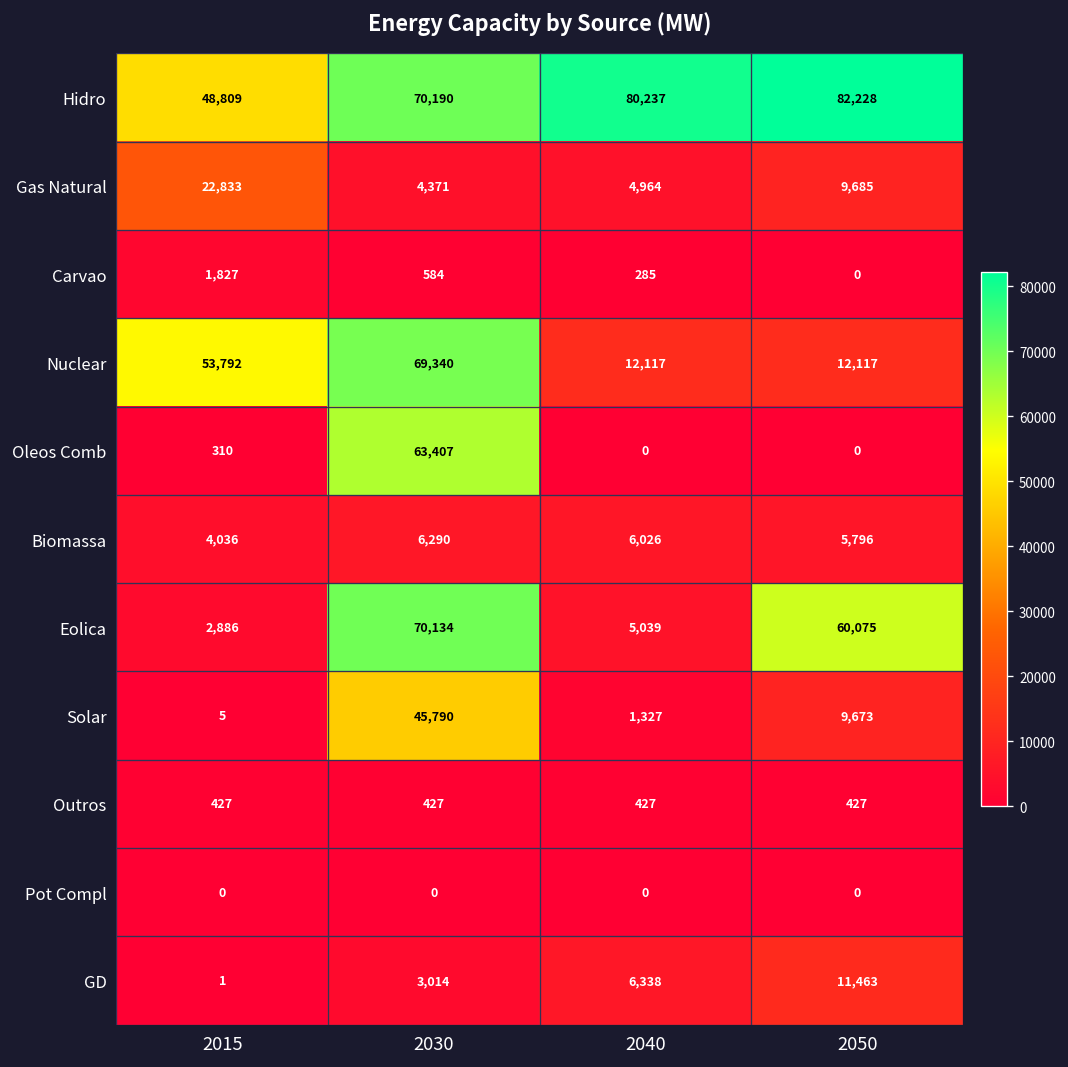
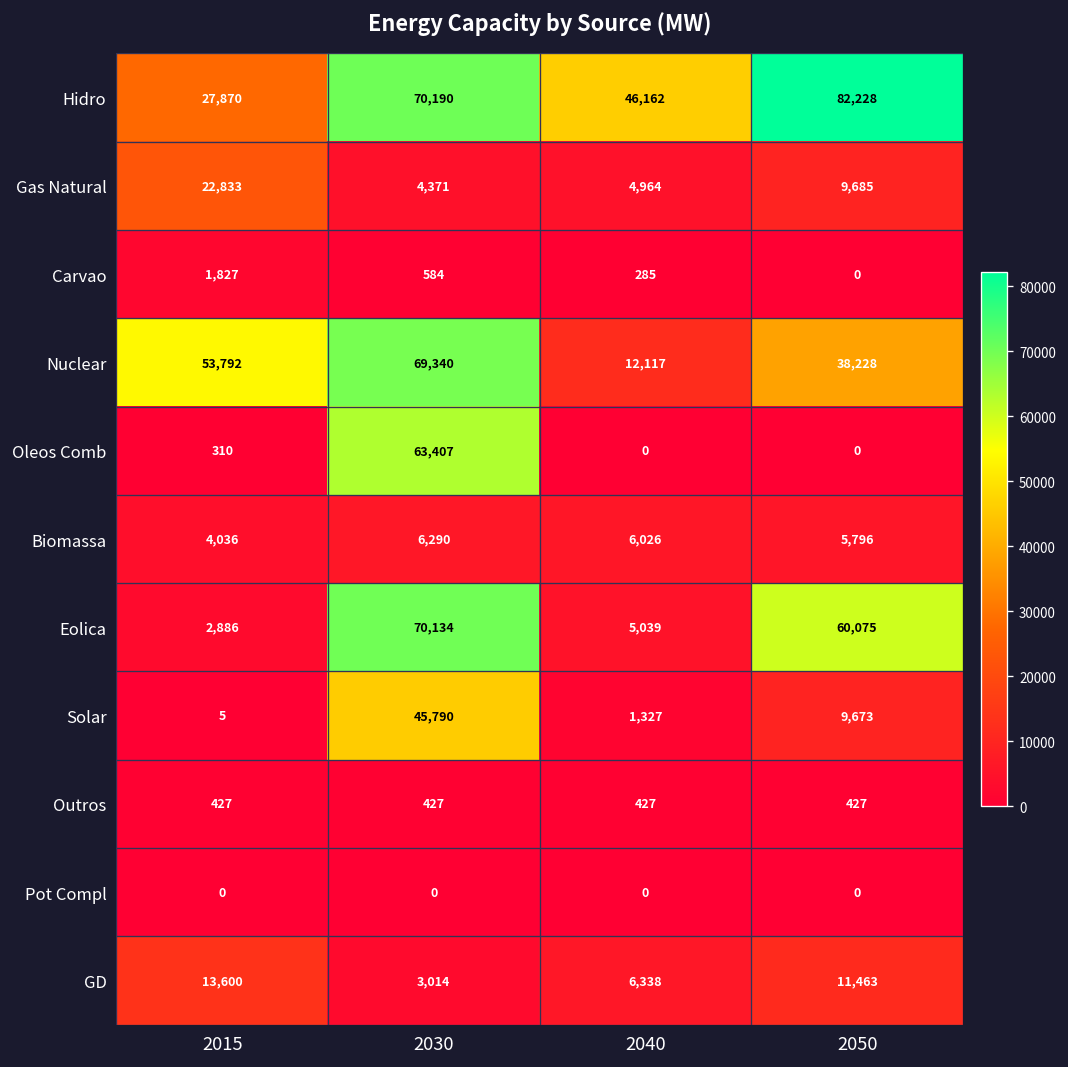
  {
    "Hidro": {
-     "2015": "48,809",
+     "2015": "27,870",
      "2030": "70,190",
-     "2040": "80,237",
+     "2040": "46,162",
      "2050": "82,228"
    },
    "Gas Natural": {
      "2015": "22,833",
      "2030": "4,371",
      "2040": "4,964",
      "2050": "9,685"
    },
    "Carvao": {
      "2015": "1,827",
      "2030": "584",
      "2040": "285",
      "2050": "0"
    },
    "Nuclear": {
      "2015": "53,792",
      "2030": "69,340",
      "2040": "12,117",
-     "2050": "12,117"
+     "2050": "38,228"
    },
    "Oleos Comb": {
      "2015": "310",
      "2030": "63,407",
      "2040": "0",
      "2050": "0"
    },
    "Biomassa": {
      "2015": "4,036",
      "2030": "6,290",
      "2040": "6,026",
      "2050": "5,796"
    },
    "Eolica": {
      "2015": "2,886",
      "2030": "70,134",
      "2040": "5,039",
      "2050": "60,075"
    },
    "Solar": {
      "2015": "5",
      "2030": "45,790",
      "2040": "1,327",
      "2050": "9,673"
    },
    "Outros": {
      "2015": "427",
      "2030": "427",
      "2040": "427",
      "2050": "427"
    },
    "Pot Compl": {
      "2015": "0",
      "2030": "0",
      "2040": "0",
      "2050": "0"
    },
    "GD": {
-     "2015": "1",
+     "2015": "13,600",
      "2030": "3,014",
      "2040": "6,338",
      "2050": "11,463"
    }
  }
